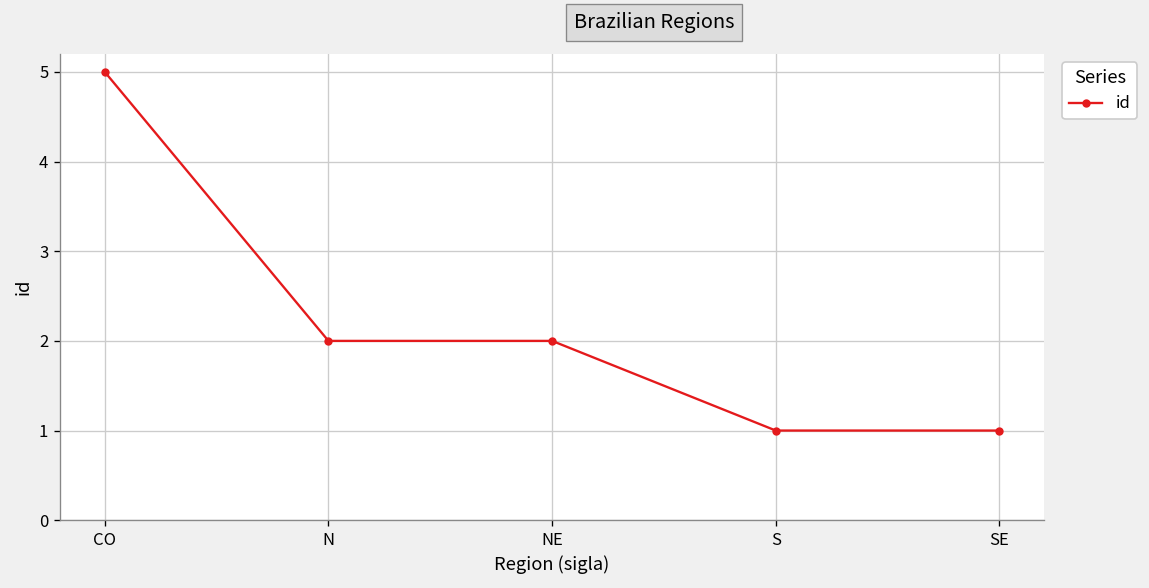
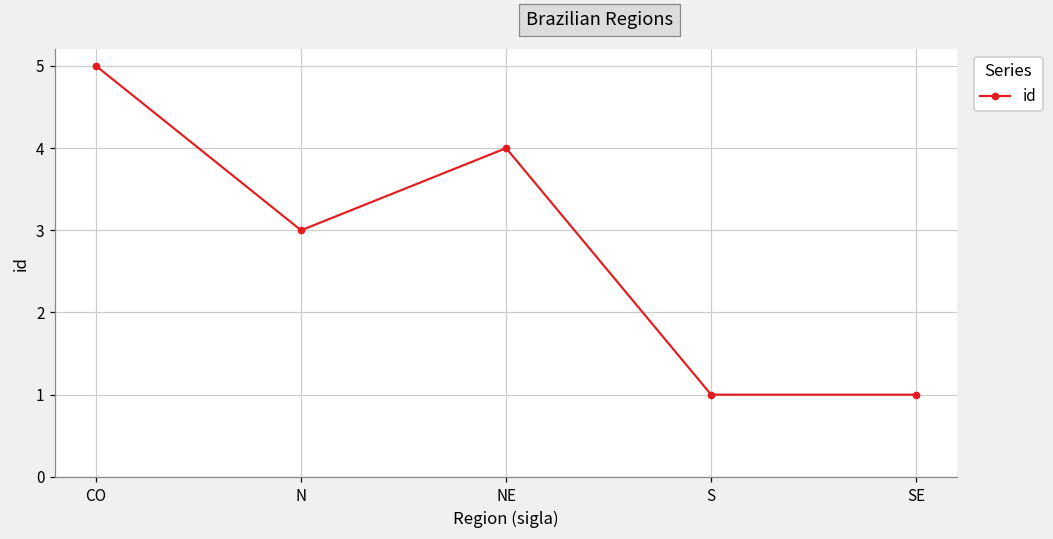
  {
    "CO": 5,
-   "N": 2,
-   "NE": 2,
+   "N": 3,
+   "NE": 4,
    "S": 1,
    "SE": 1
  }
